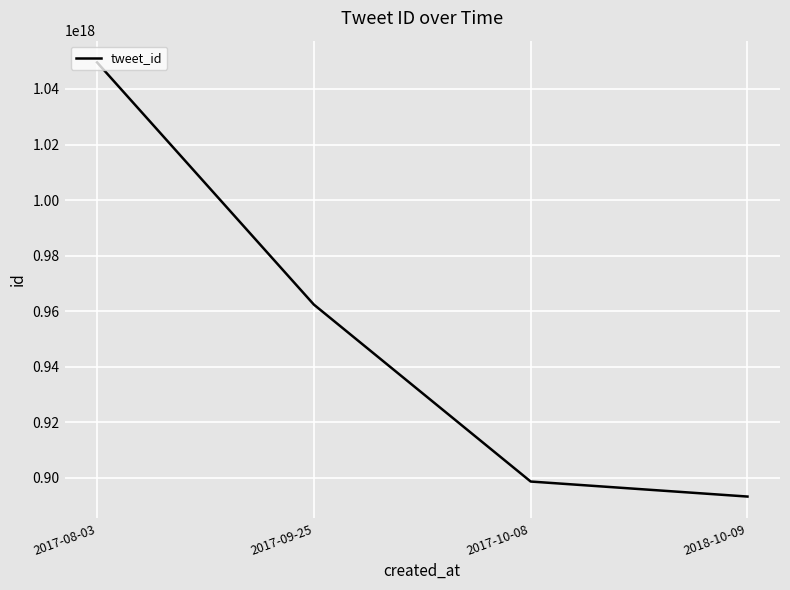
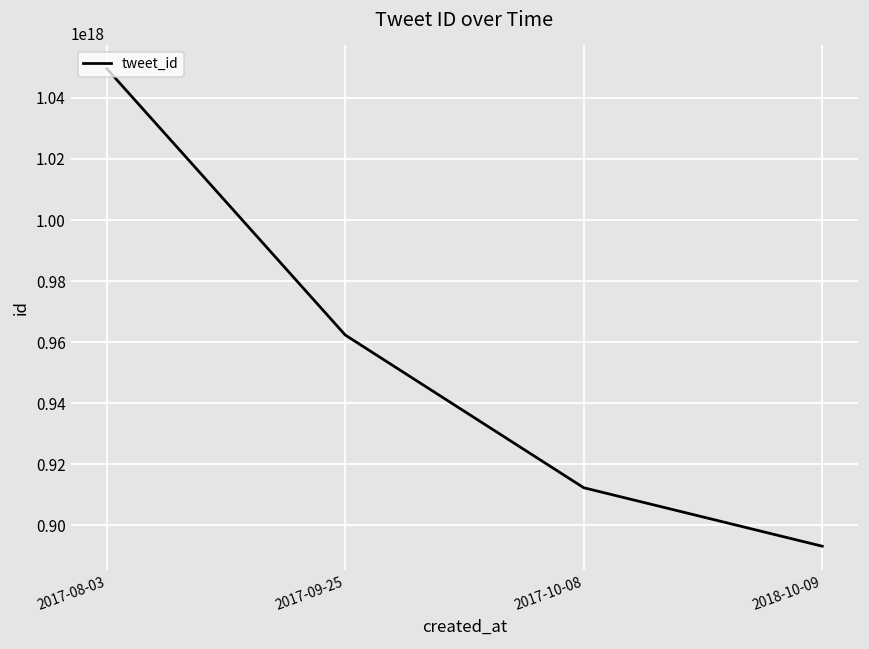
  {
    "2017-09-25": 962000000000000000,
-   "2017-10-08": 899000000000000000,
+   "2017-10-08": 912000000000000000,
    "2018-10-09": 893000000000000000
  }
